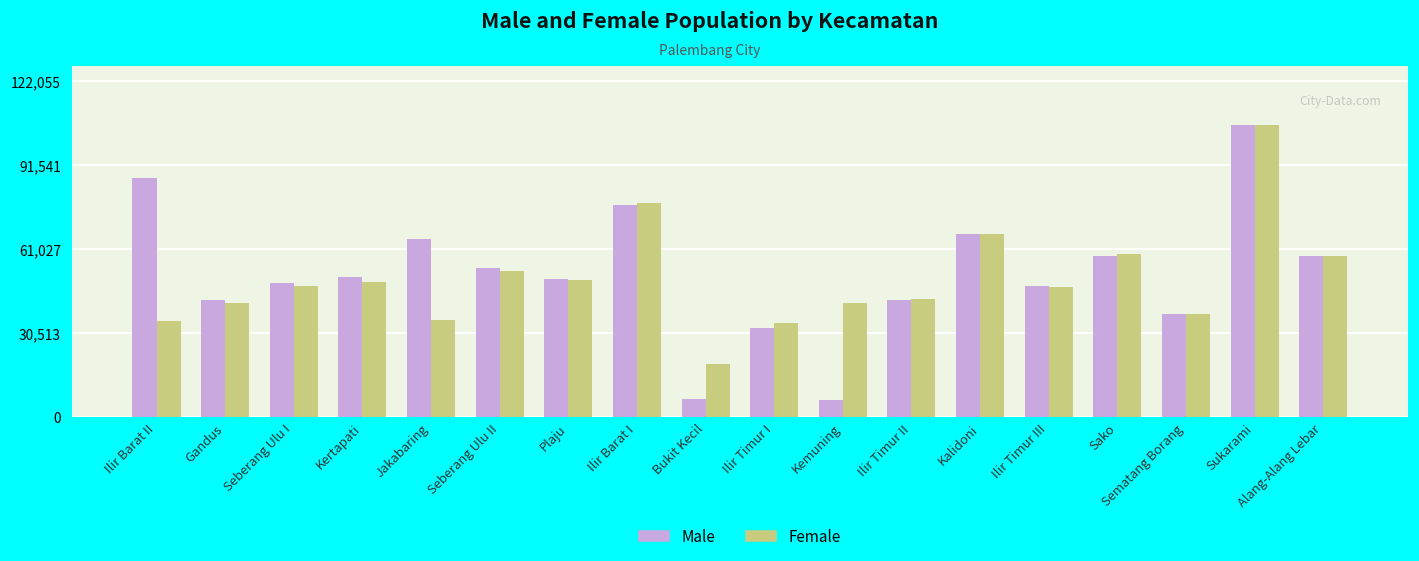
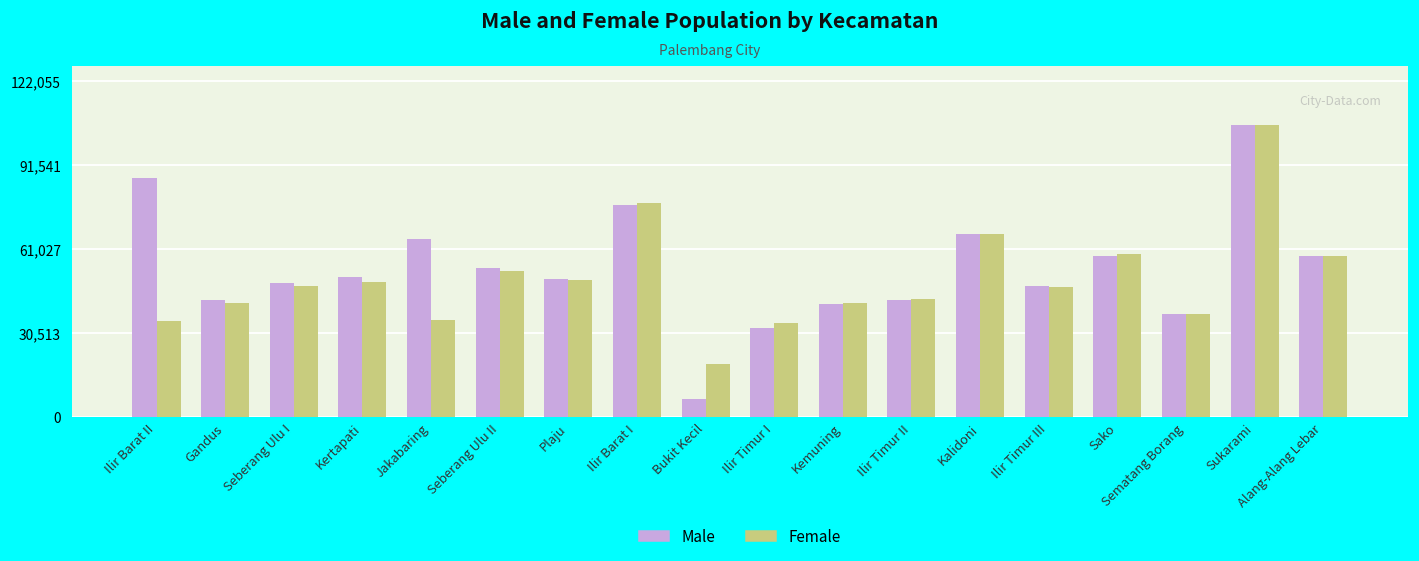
  {
    "Male": {
      "Ilir Barat II": "87,000",
      "Gandus": "42,000",
      "Seberang Ulu I": "49,000",
      "Kertapati": "51,000",
      "Jakabaring": "64,000",
      "Seberang Ulu II": "54,000",
      "Plaju": "50,000",
      "Ilir Barat I": "77,000",
      "Bukit Kecil": "6,000",
      "Ilir Timur I": "32,000",
-     "Kemuning": "6,000",
+     "Kemuning": "41,000",
      "Ilir Timur II": "42,000",
      "Kalidoni": "67,000",
      "Ilir Timur III": "48,000",
      "Sako": "58,000",
      "Sematang Borang": "37,000",
      "Sukarami": "106,000",
      "Alang-Alang Lebar": "58,000"
    },
    "Female": {
      "Ilir Barat II": "35,000",
      "Gandus": "41,000",
      "Seberang Ulu I": "47,000",
      "Kertapati": "49,000",
      "Jakabaring": "35,000",
      "Seberang Ulu II": "53,000",
      "Plaju": "50,000",
      "Ilir Barat I": "78,000",
      "Bukit Kecil": "19,000",
      "Ilir Timur I": "34,000",
      "Kemuning": "41,000",
      "Ilir Timur II": "43,000",
      "Kalidoni": "66,000",
      "Ilir Timur III": "47,000",
      "Sako": "59,000",
      "Sematang Borang": "37,000",
      "Sukarami": "106,000",
      "Alang-Alang Lebar": "58,000"
    }
  }
